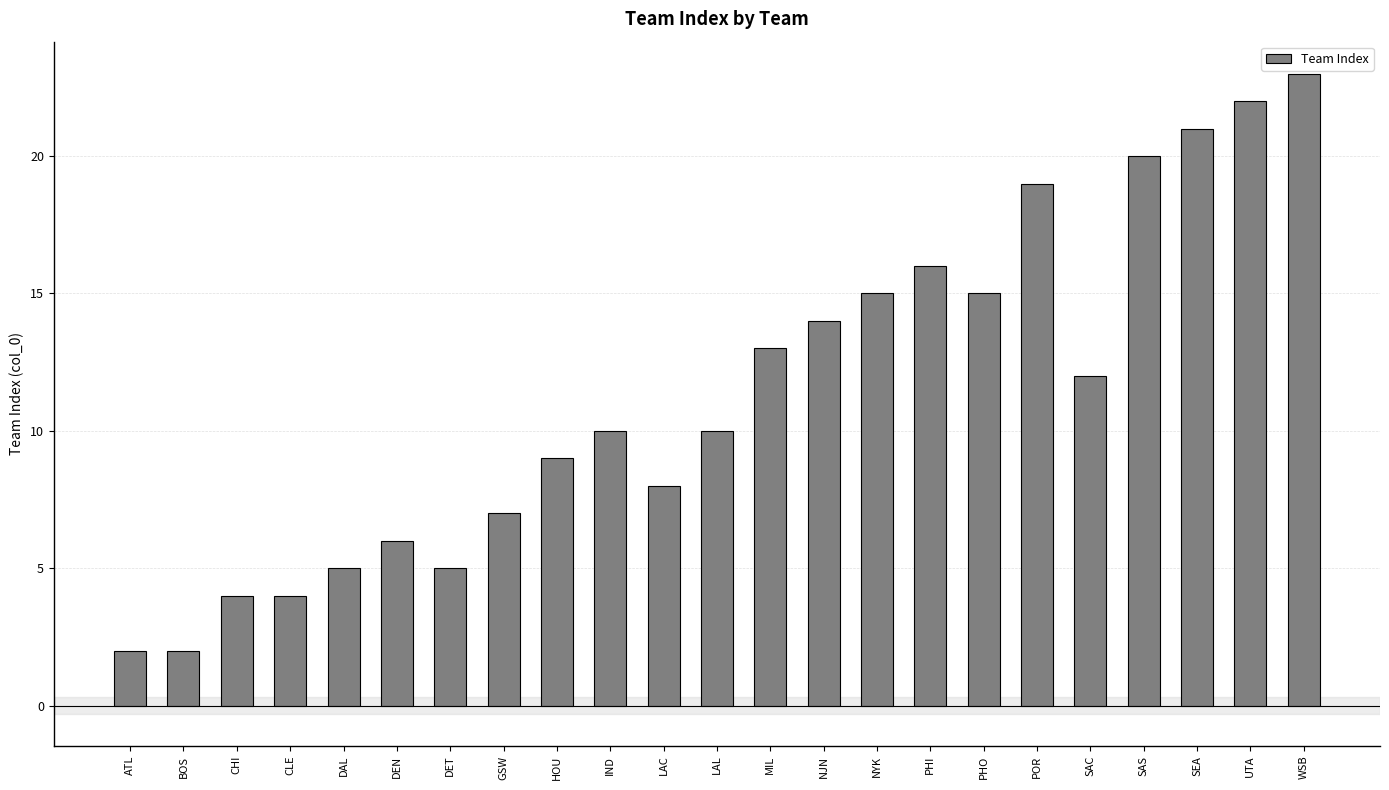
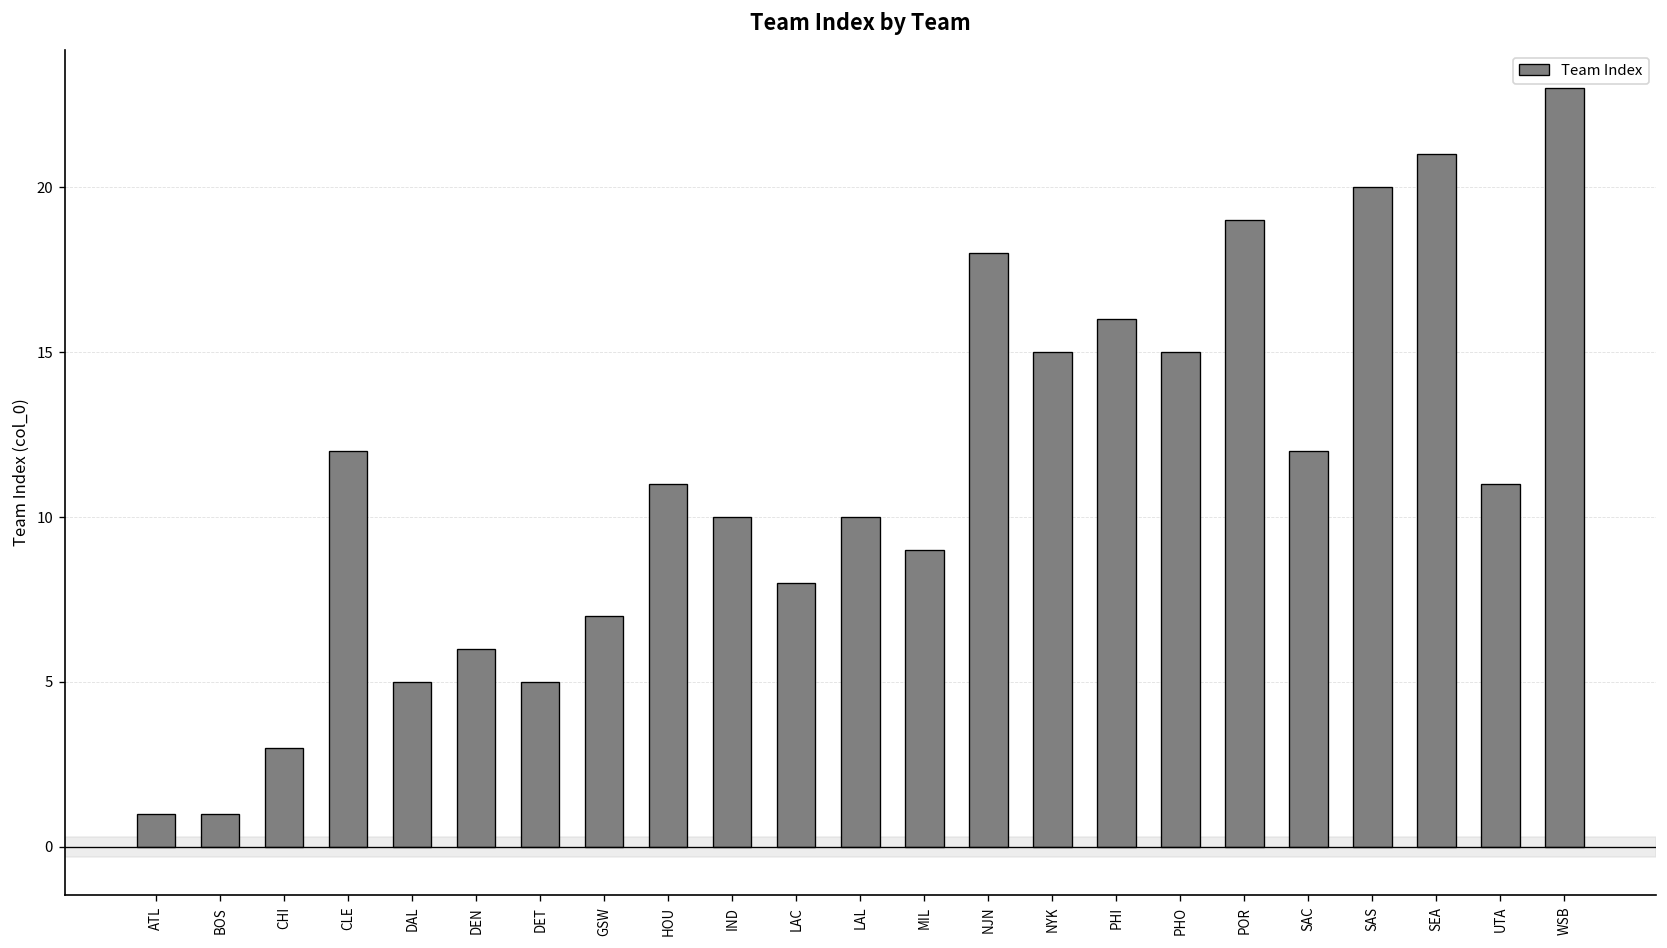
  {
-   "ATL": 2,
-   "BOS": 2,
-   "CHI": 4,
-   "CLE": 4,
+   "ATL": 1,
+   "BOS": 1,
+   "CHI": 3,
+   "CLE": 12,
    "DAL": 5,
    "DEN": 6,
    "DET": 5,
    "GSW": 7,
-   "HOU": 9,
+   "HOU": 11,
    "IND": 10,
    "LAC": 8,
    "LAL": 10,
-   "MIL": 13,
-   "NJN": 14,
+   "MIL": 9,
+   "NJN": 18,
    "NYK": 15,
    "PHI": 16,
    "PHO": 15,
    "POR": 19,
    "SAC": 12,
    "SAS": 20,
    "SEA": 21,
-   "UTA": 22,
+   "UTA": 11,
    "WSB": 23
  }
